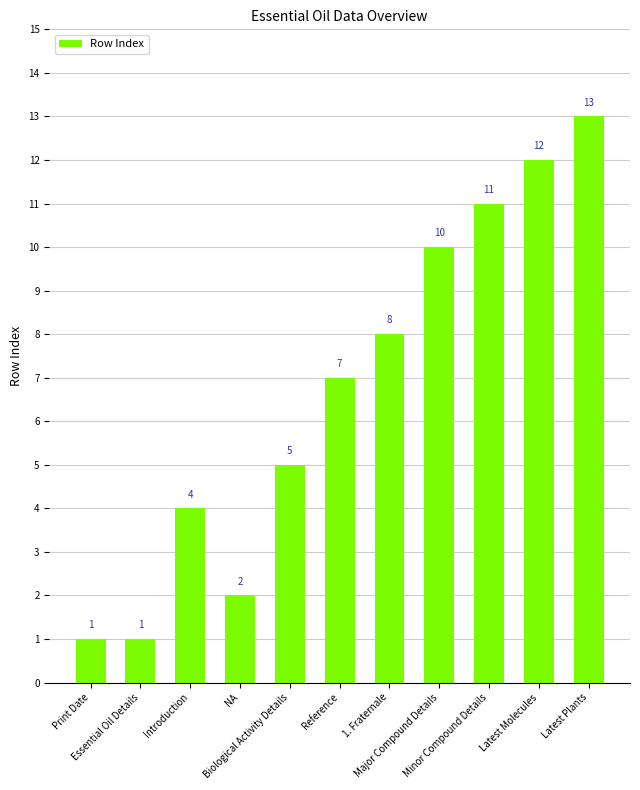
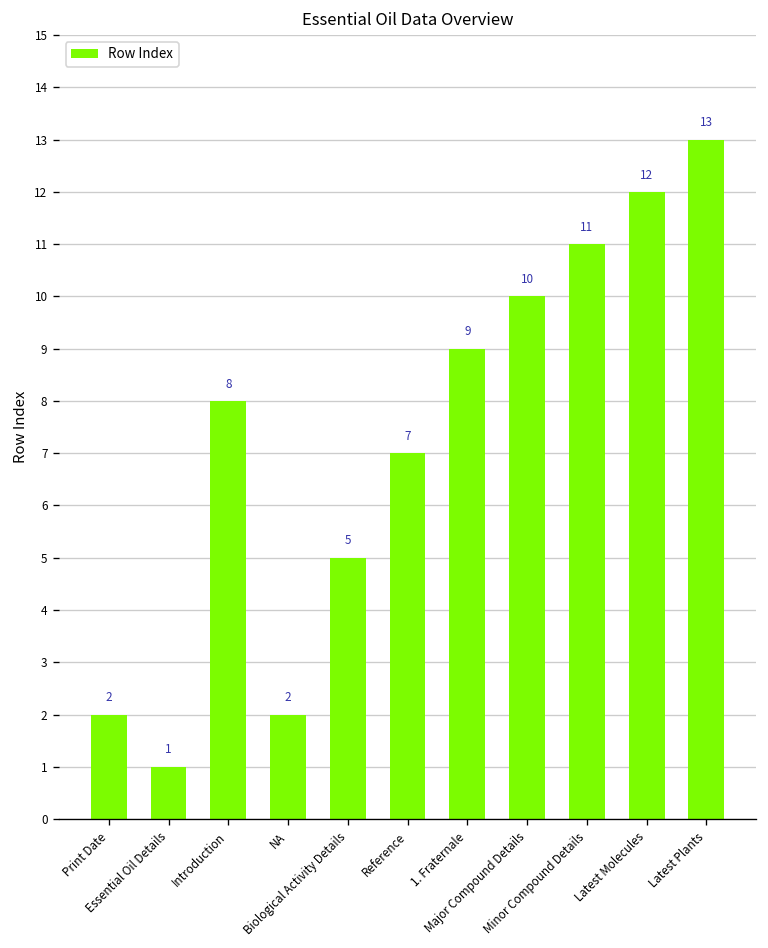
  {
-   "Print Date": 1,
+   "Print Date": 2,
    "Essential Oil Details": 1,
-   "Introduction": 4,
+   "Introduction": 8,
    "NA": 2,
    "Biological Activity Details": 5,
    "Reference": 7,
-   "1. Fraternale": 8,
+   "1. Fraternale": 9,
    "Major Compound Details": 10,
    "Minor Compound Details": 11,
    "Latest Molecules": 12,
    "Latest Plants": 13
  }
